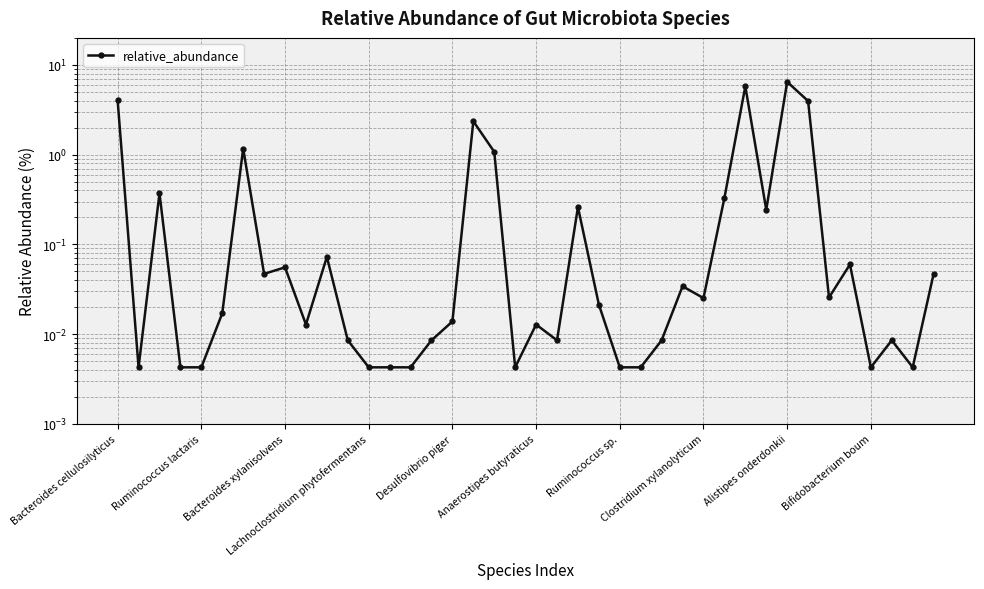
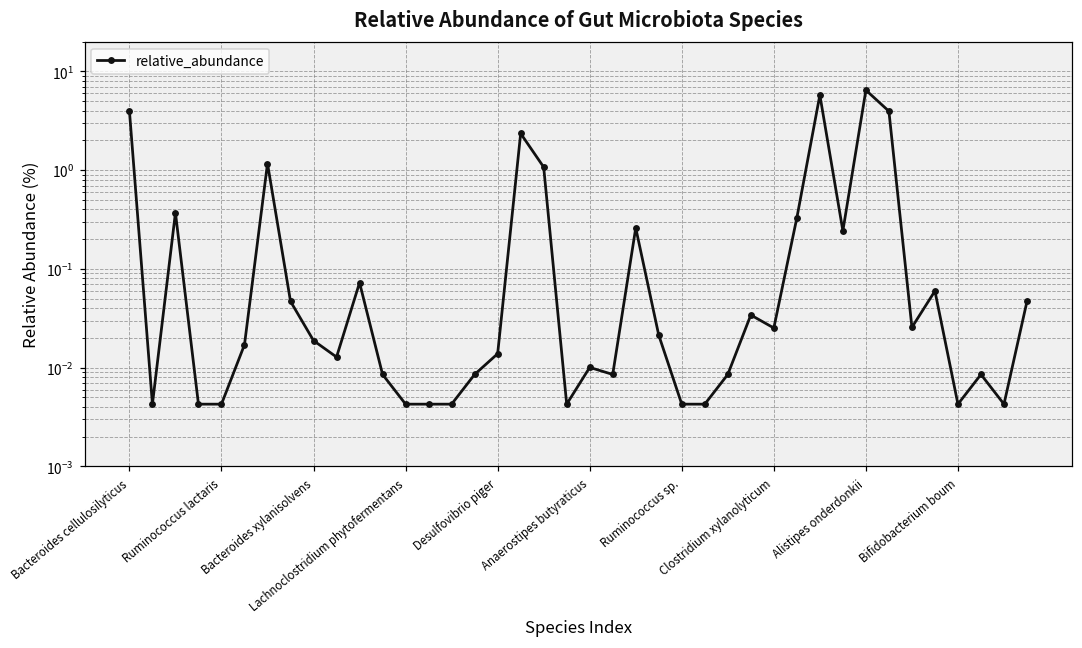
  {
    "Bacteroides cellulosilyticus": 4,
-   "Bacteroides xylanisolvens": 0.06,
+   "Bacteroides xylanisolvens": 0.019,
    "Lachnoclostridium phytofermentans": 0.004,
    "Desulfovibrio piger": 0.014,
-   "Anaerostipes butyraticus": 0.013,
+   "Anaerostipes butyraticus": 0.010,
    "Ruminococcus sp.": 0.004,
    "Clostridium xylanolyticum": 0.025,
    "Alistipes onderdonkii": 6,
    "Bifidobacterium boum": 0.004
  }
